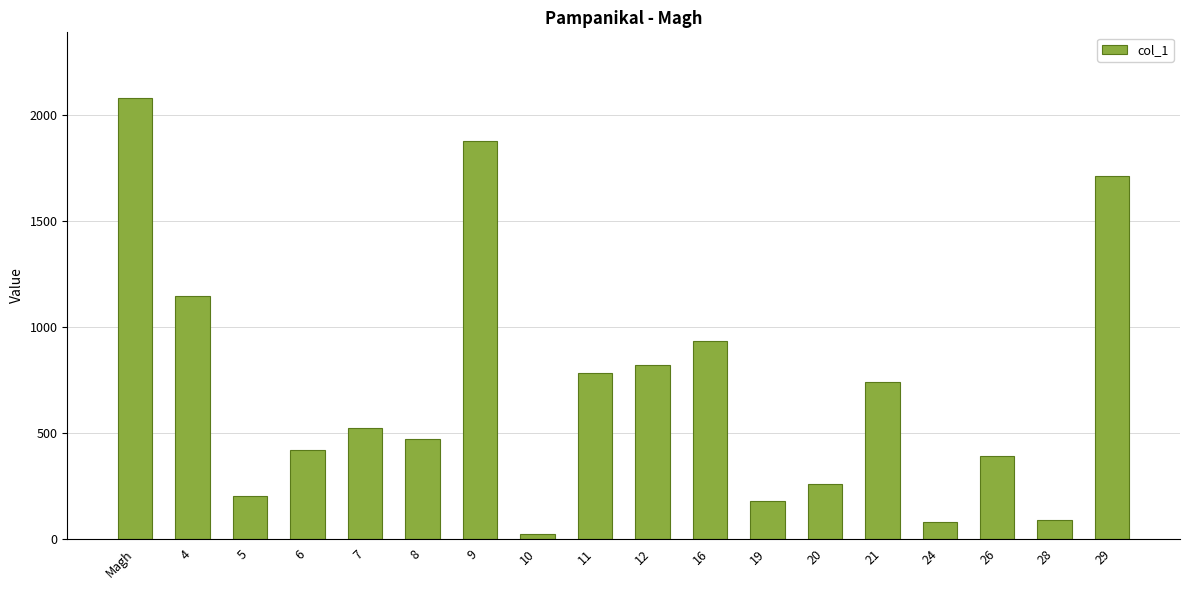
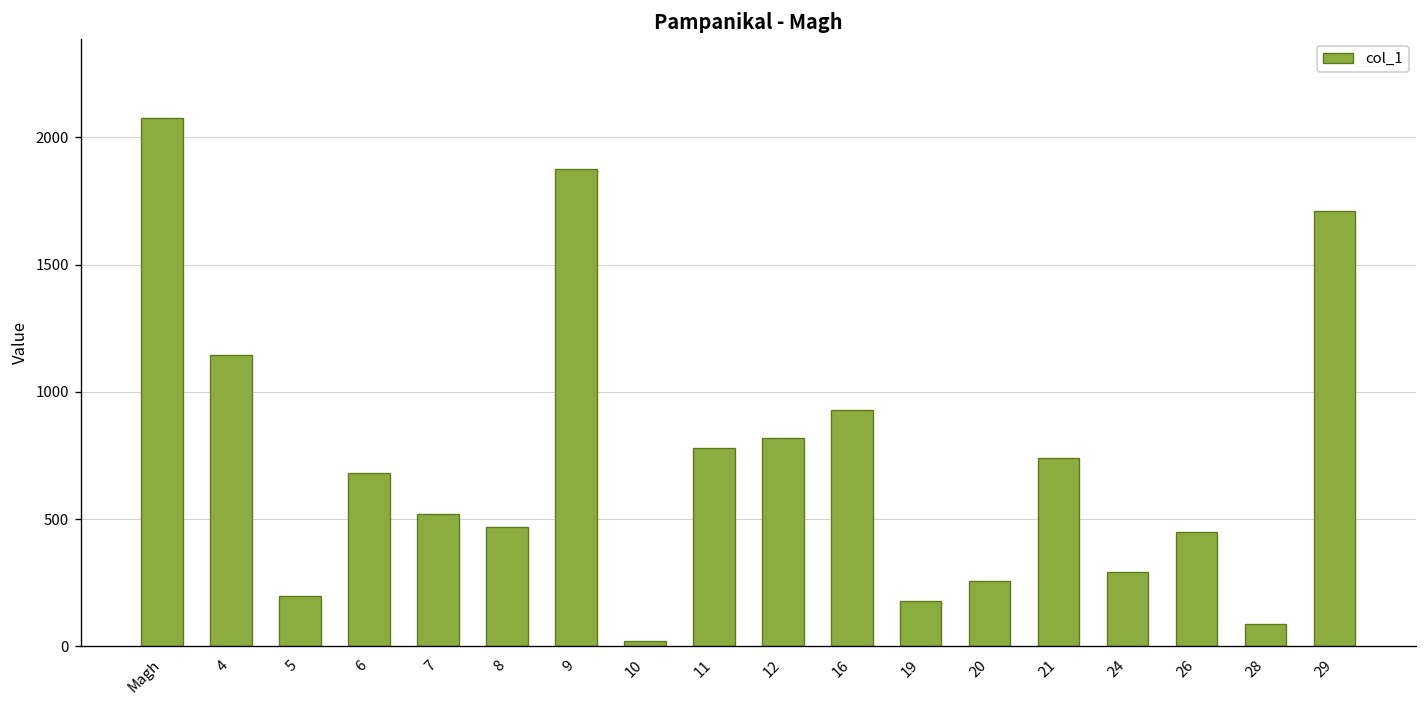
  {
    "Magh": 2080,
    "4": 1150,
    "5": 200,
-   "6": 420,
+   "6": 680,
    "7": 520,
    "8": 470,
    "9": 1880,
    "10": 20,
    "11": 780,
    "12": 820,
    "16": 930,
    "19": 180,
    "20": 260,
    "21": 740,
-   "24": 80,
-   "26": 390,
+   "24": 290,
+   "26": 450,
    "28": 90,
    "29": 1710
  }
